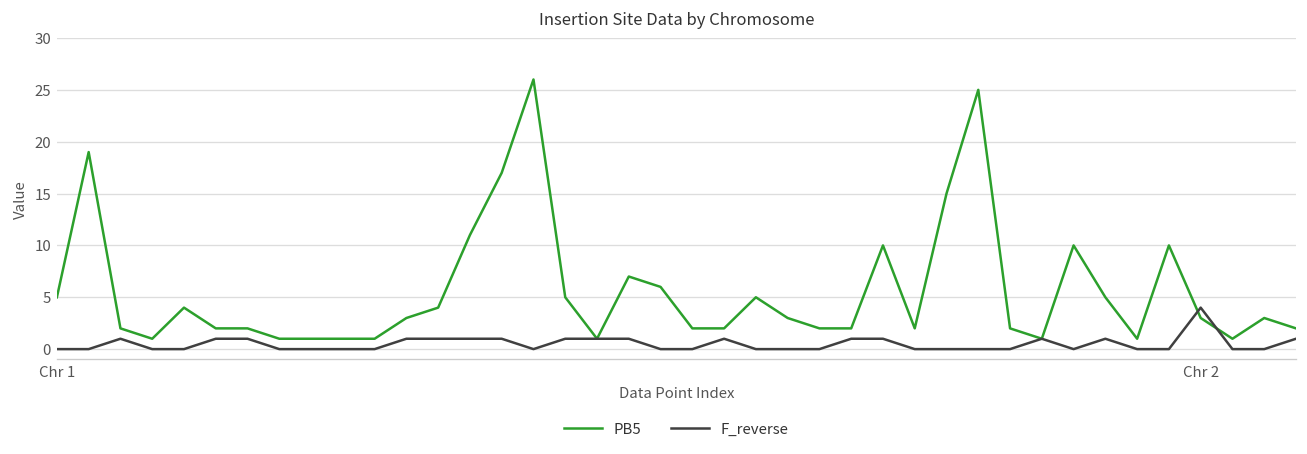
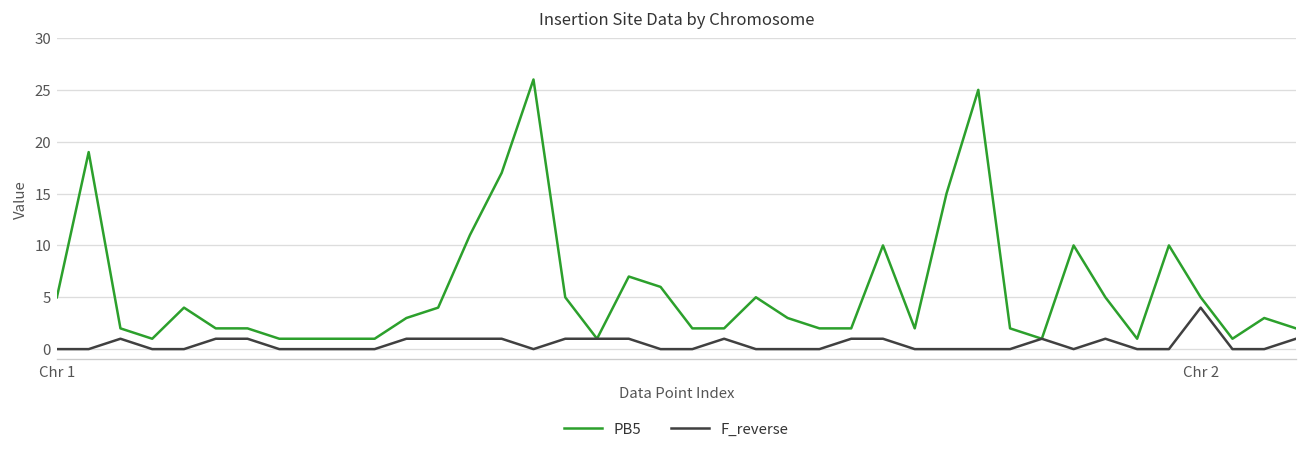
  {
    "PB5": {
      "Chr 1": 5,
-     "Chr 2": 3
+     "Chr 2": 5
    },
    "F_reverse": {
      "Chr 1": 0,
      "Chr 2": 4
    }
  }
